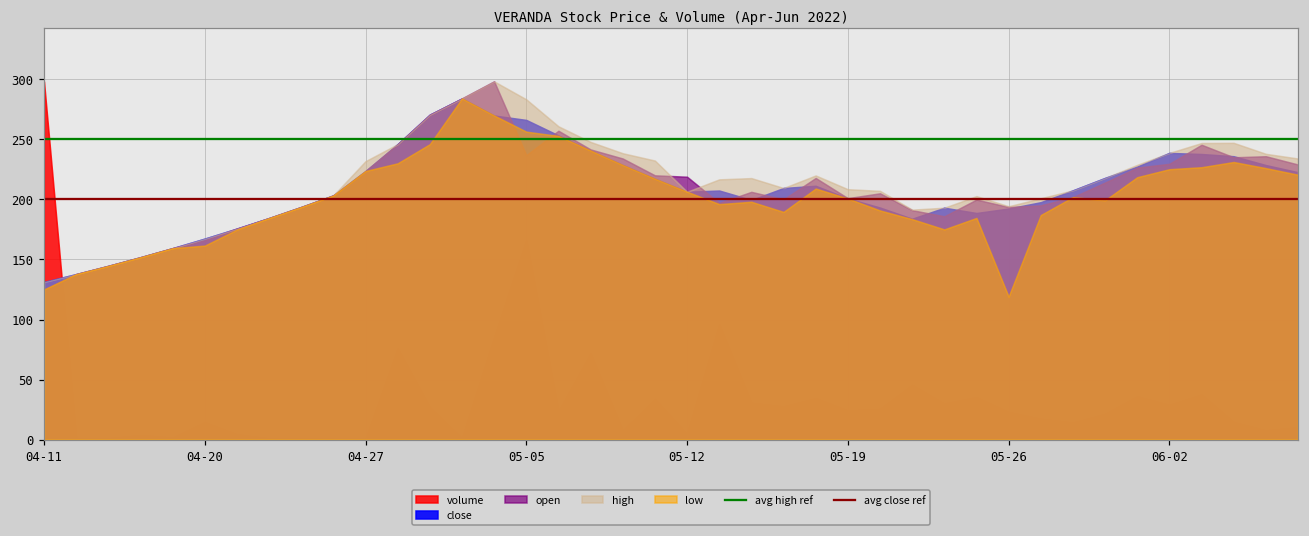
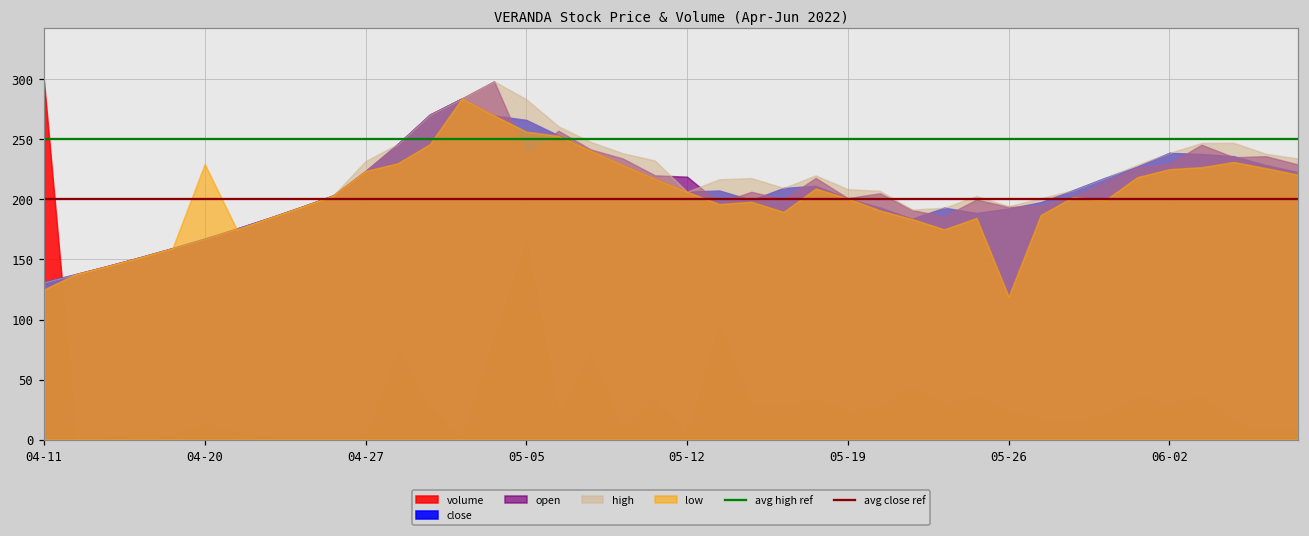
  {
    "volume": {
      "04-11": 298,
      "04-20": 15,
      "05-05": 166,
      "05-12": 5,
      "05-19": 24,
      "05-26": 23,
      "06-02": 29
    },
    "close": {
      "05-05": 266
    },
    "open": {
      "05-05": 237,
      "05-12": 219,
      "06-02": 230
    },
    "high": {
      "04-27": 232,
      "05-05": 283,
      "05-19": 208
    },
    "low": {
-     "04-20": 162,
+     "04-20": 229,
      "05-05": 256,
      "05-26": 119,
      "06-02": 225
    }
  }
